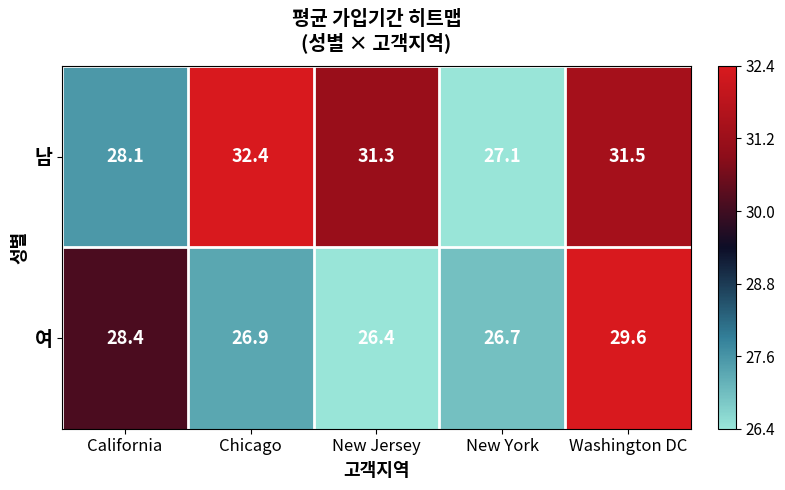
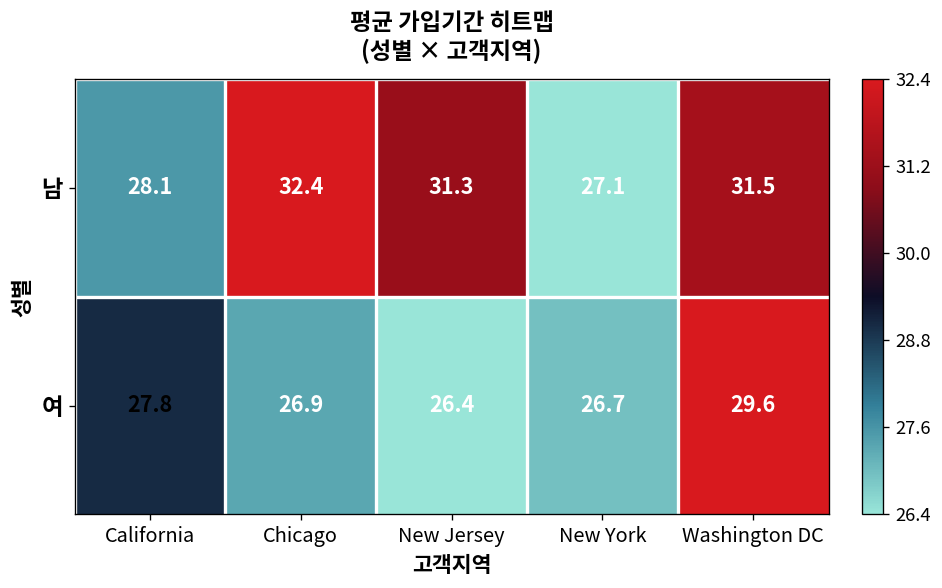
  {
    "남": {
      "California": 28.1,
      "Chicago": 32.4,
      "New Jersey": 31.3,
      "New York": 27.1,
      "Washington DC": 31.5
    },
    "여": {
-     "California": 28.4,
+     "California": 27.8,
      "Chicago": 26.9,
      "New Jersey": 26.4,
      "New York": 26.7,
      "Washington DC": 29.6
    }
  }
